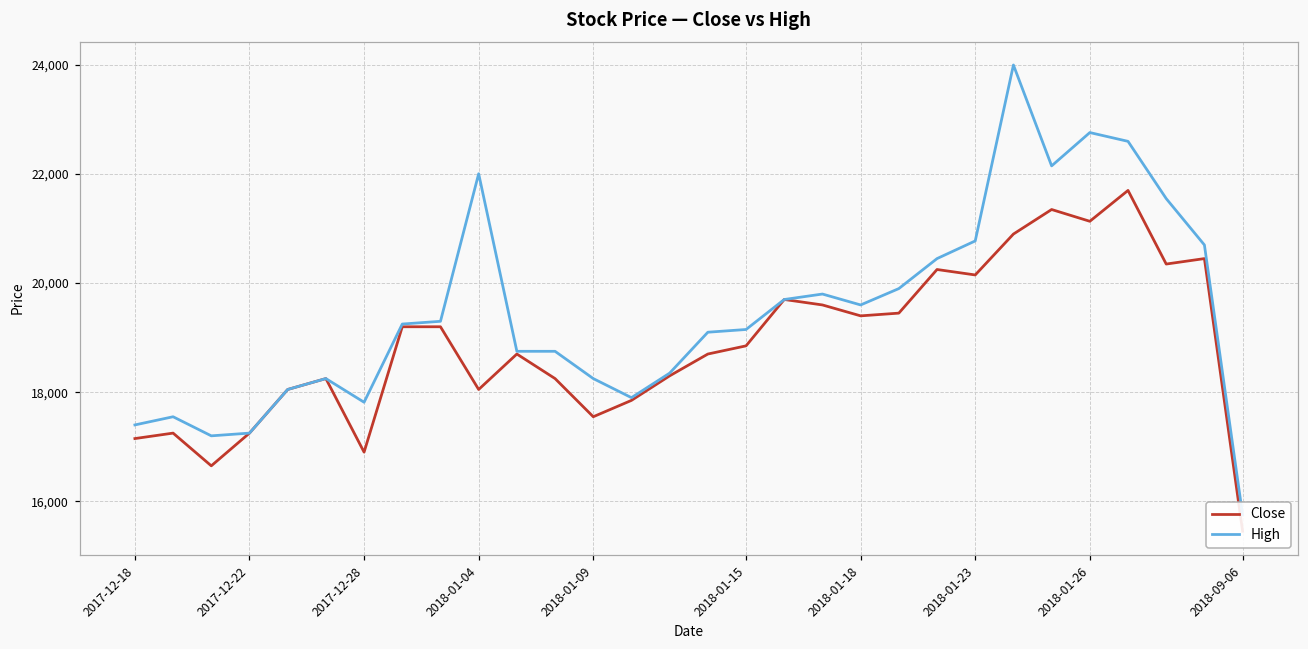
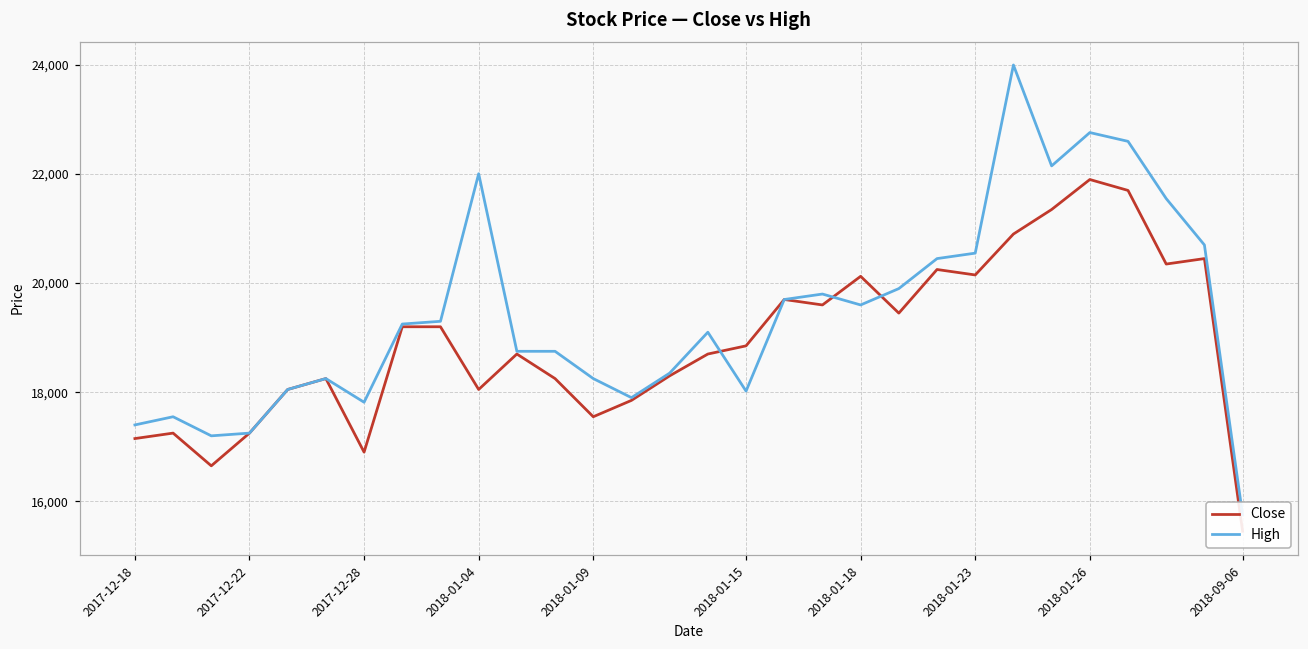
  {
    "Close": {
      "2017-12-18": "17,200",
      "2017-12-28": "16,900",
      "2018-01-04": "18,100",
      "2018-01-09": "17,600",
      "2018-01-15": "18,900",
-     "2018-01-18": "19,400",
+     "2018-01-18": "20,100",
      "2018-01-23": "20,200",
-     "2018-01-26": "21,100"
+     "2018-01-26": "21,900"
    },
    "High": {
      "2017-12-18": "17,400",
      "2017-12-28": "17,800",
      "2018-01-04": "22,000",
      "2018-01-09": "18,300",
-     "2018-01-15": "19,200",
+     "2018-01-15": "18,000",
      "2018-01-18": "19,600",
-     "2018-01-23": "20,800",
+     "2018-01-23": "20,600",
      "2018-01-26": "22,800"
    }
  }
